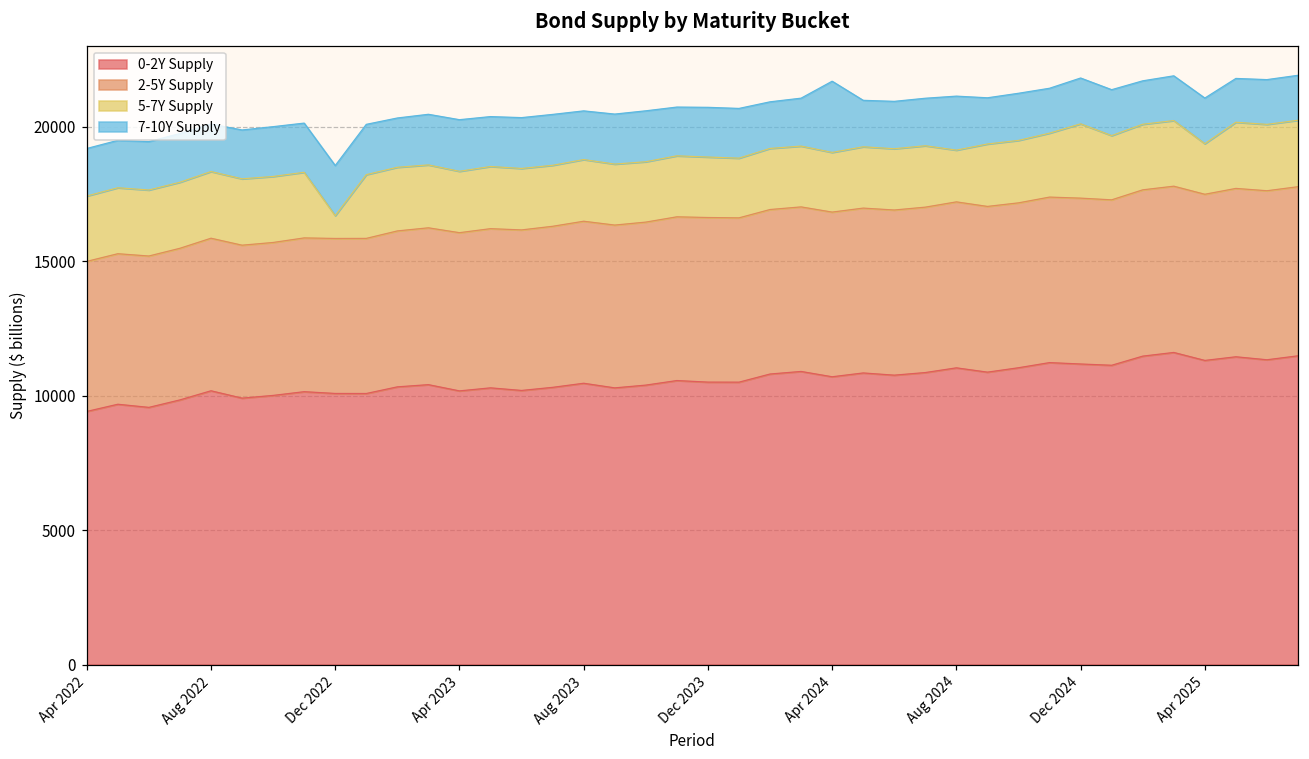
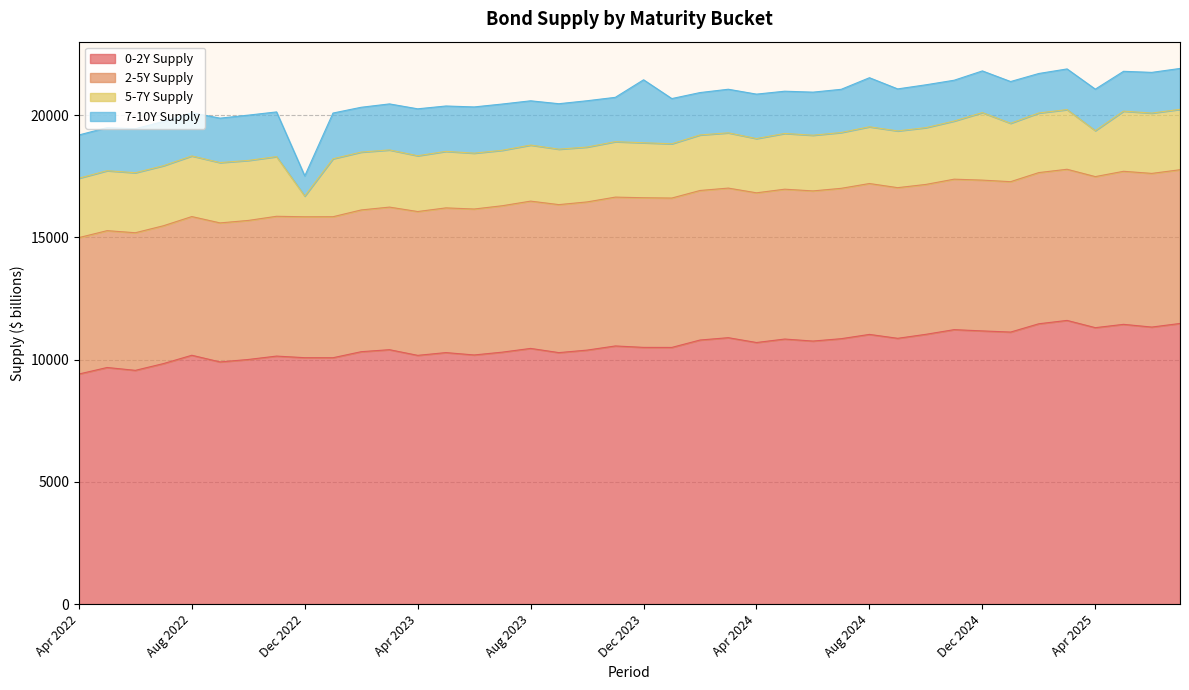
  {
    "5-7Y Supply": {
      "Apr 2022": 2400,
      "Aug 2022": 2500,
      "Dec 2022": 800,
      "Apr 2023": 2300,
      "Aug 2023": 2300,
      "Dec 2023": 2200,
      "Apr 2024": 2200,
-     "Aug 2024": 1900,
+     "Aug 2024": 2300,
      "Dec 2024": 2800,
      "Apr 2025": 1900
    },
    "7-10Y Supply": {
      "Apr 2022": 1800,
-     "Dec 2022": 1900,
+     "Dec 2022": 800,
      "Apr 2023": 1900,
      "Aug 2023": 1800,
-     "Dec 2023": 1800,
-     "Apr 2024": 2600,
+     "Dec 2023": 2600,
+     "Apr 2024": 1800,
      "Aug 2024": 2000,
      "Dec 2024": 1700,
      "Apr 2025": 1700
    }
  }
